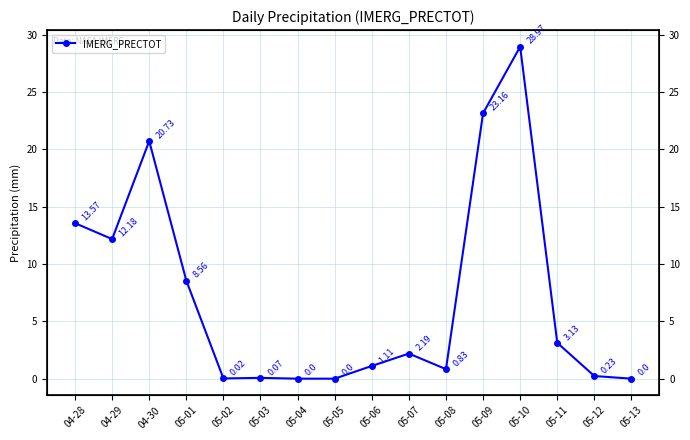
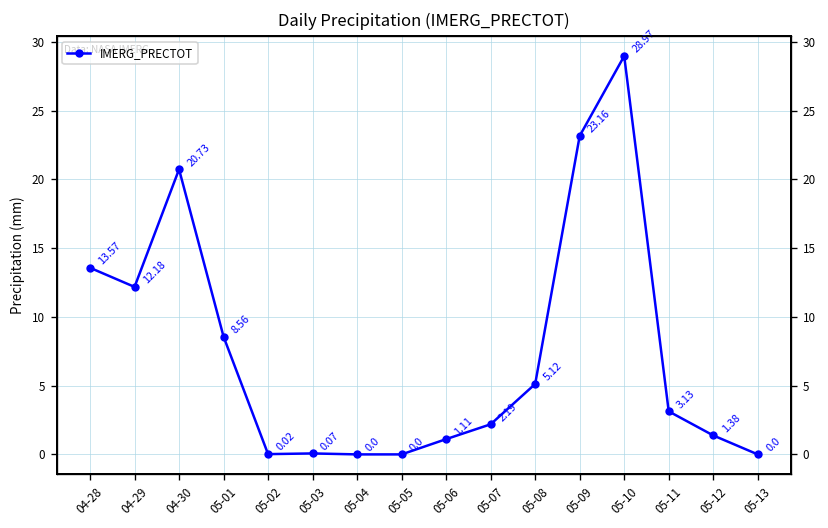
  {
    "04-28": 13.57,
    "04-29": 12.18,
    "04-30": 20.73,
    "05-01": 8.56,
    "05-02": 0.02,
    "05-03": 0.07,
    "05-04": 0.0,
    "05-05": 0.0,
    "05-06": 1.11,
    "05-07": 2.19,
-   "05-08": 0.83,
+   "05-08": 5.12,
    "05-09": 23.16,
    "05-10": 28.97,
    "05-11": 3.13,
-   "05-12": 0.23,
+   "05-12": 1.38,
    "05-13": 0.0
  }
